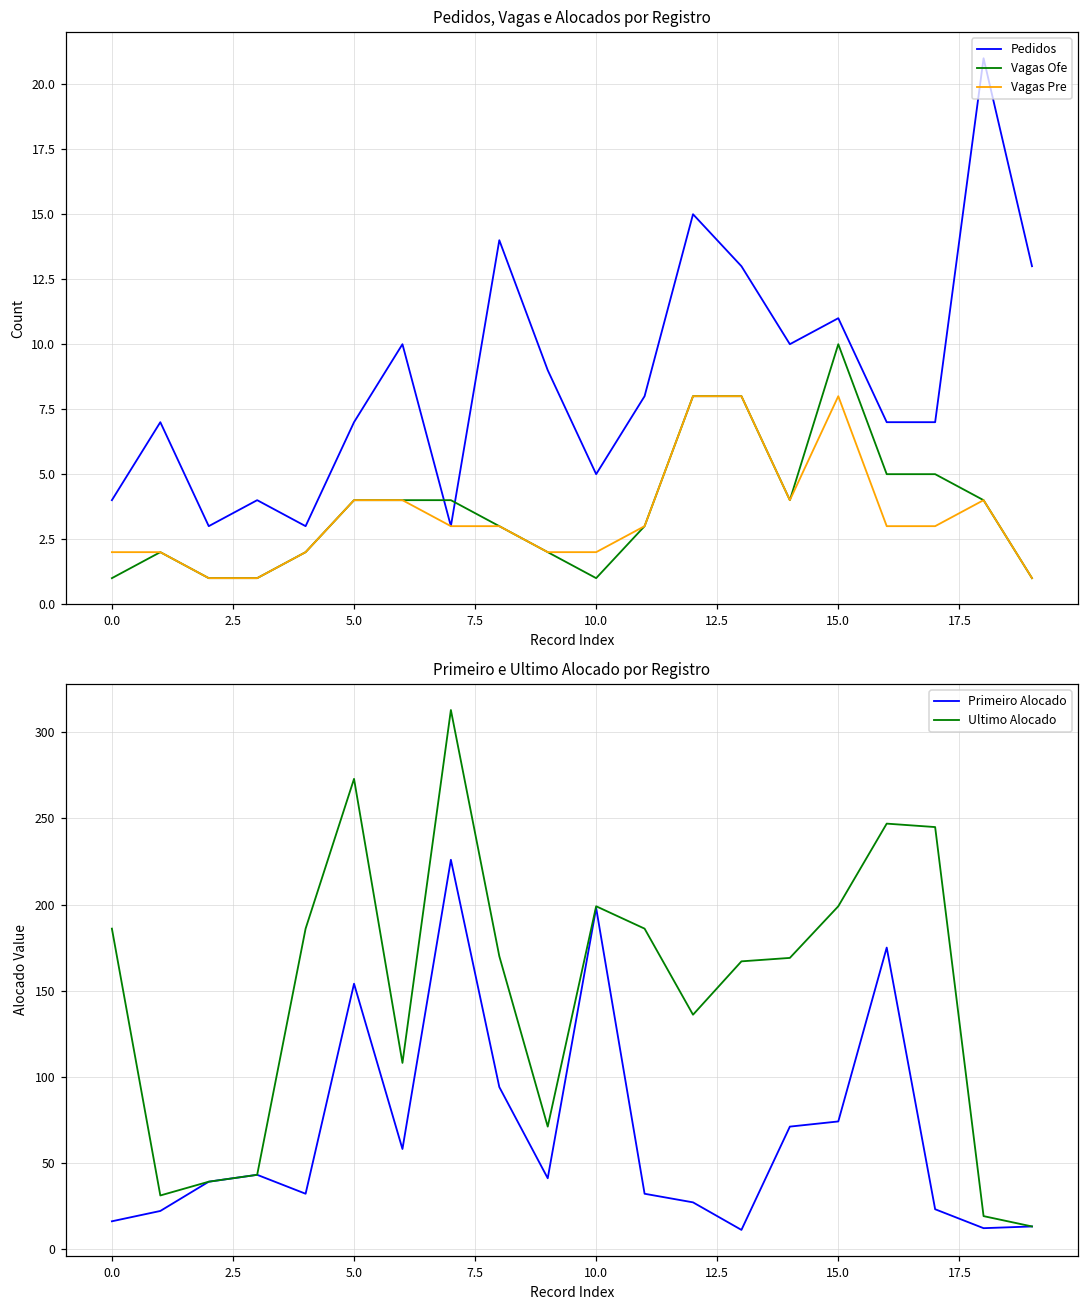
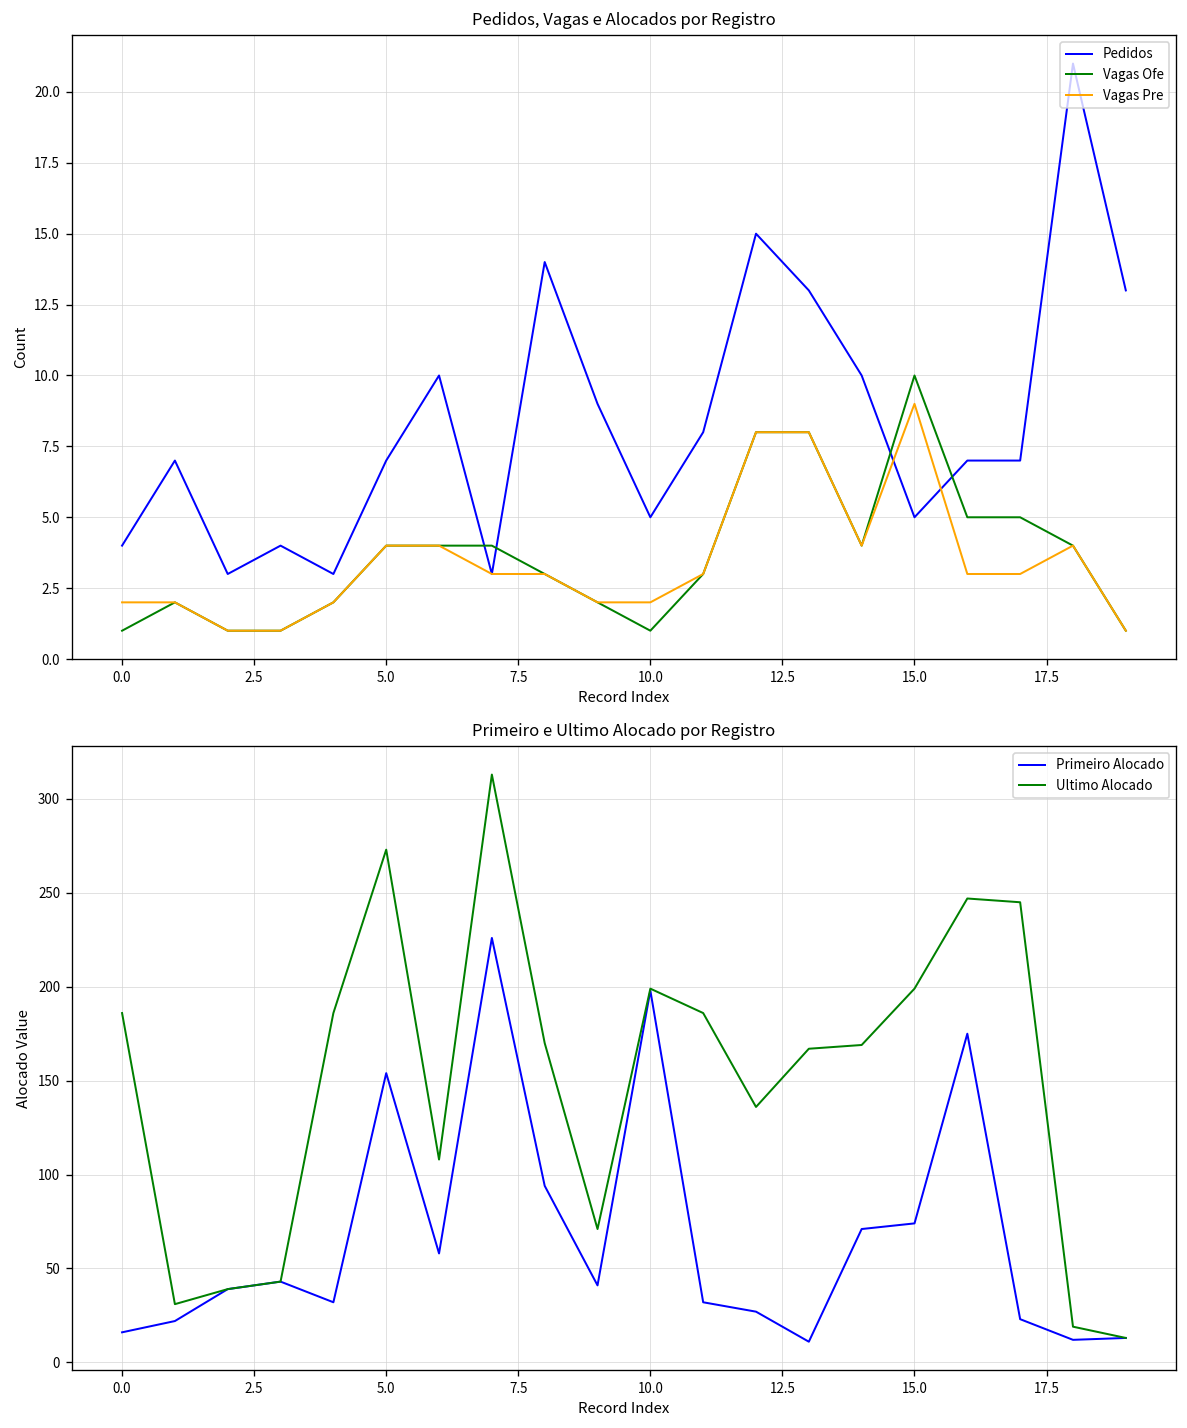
  {
    "Pedidos, Vagas e Alocados por Registro": {
      "Pedidos": {
        "0.0": 4,
        "5.0": 7,
        "10.0": 5,
-       "15.0": 11
+       "15.0": 5
      },
      "Vagas Ofe": {
        "0.0": 1,
        "10.0": 1,
        "15.0": 10
      },
      "Vagas Pre": {
        "0.0": 2,
        "10.0": 2,
-       "15.0": 8
+       "15.0": 9
      }
    },
    "Primeiro e Ultimo Alocado por Registro": {
      "Primeiro Alocado": {
        "0.0": 16,
        "5.0": 154,
        "15.0": 74
      },
      "Ultimo Alocado": {
        "0.0": 186,
        "5.0": 273,
        "15.0": 199
      }
    }
  }
